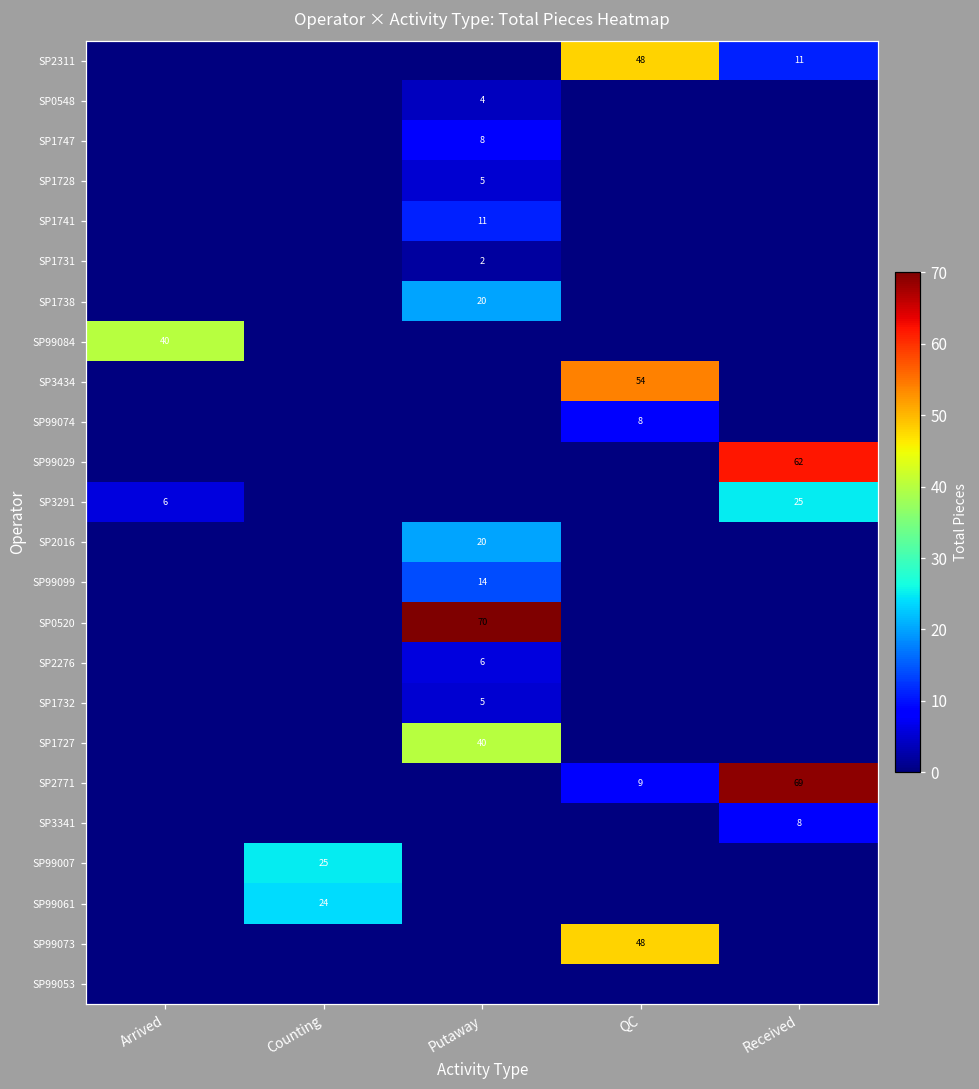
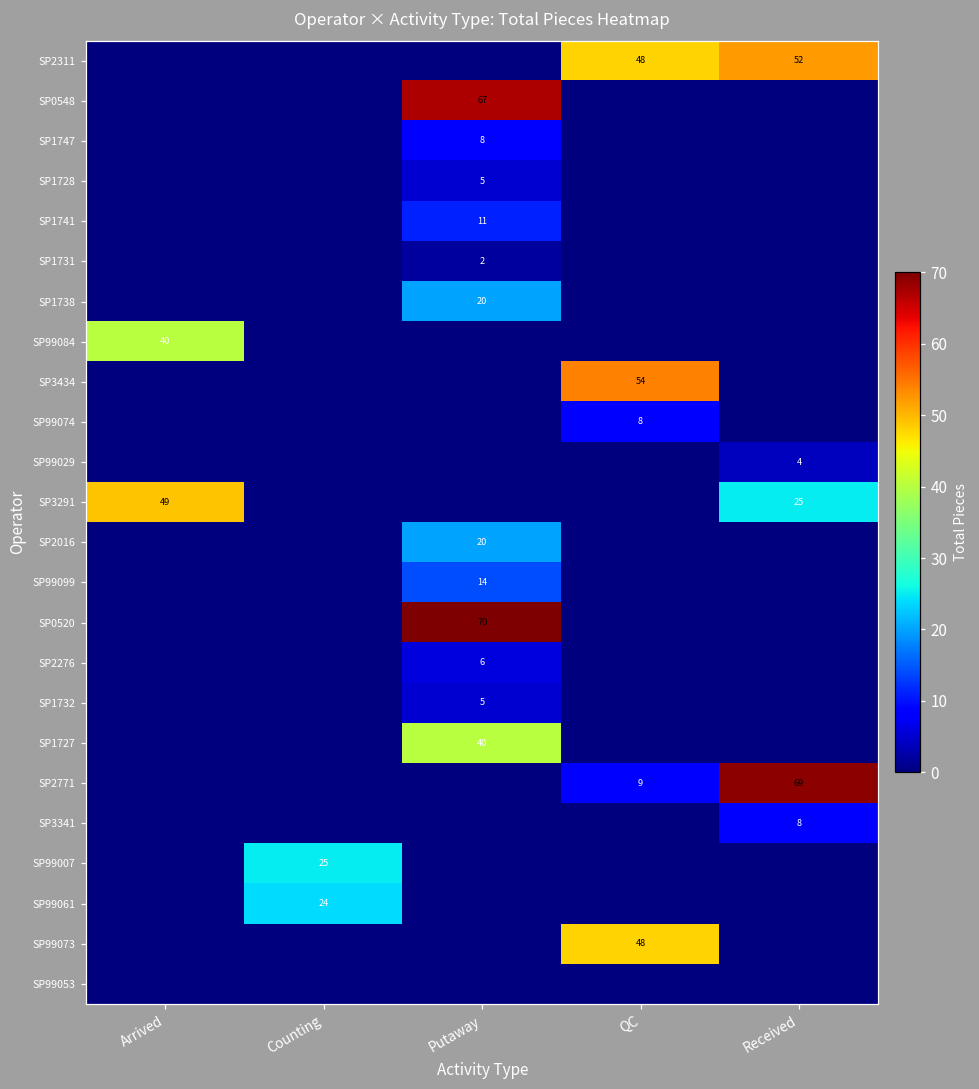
  {
    "SP2311": {
      "QC": 48,
-     "Received": 11
+     "Received": 52
    },
    "SP0548": {
-     "Putaway": 4
+     "Putaway": 67
    },
    "SP1747": {
      "Putaway": 8
    },
    "SP1728": {
      "Putaway": 5
    },
    "SP1741": {
      "Putaway": 11
    },
    "SP1731": {
      "Putaway": 2
    },
    "SP1738": {
      "Putaway": 20
    },
    "SP99084": {
      "Arrived": 40
    },
    "SP3434": {
      "QC": 54
    },
    "SP99074": {
      "QC": 8
    },
    "SP99029": {
-     "Received": 62
+     "Received": 4
    },
    "SP3291": {
-     "Arrived": 6,
+     "Arrived": 49,
      "Received": 25
    },
    "SP2016": {
      "Putaway": 20
    },
    "SP99099": {
      "Putaway": 14
    },
    "SP0520": {
      "Putaway": 70
    },
    "SP2276": {
      "Putaway": 6
    },
    "SP1732": {
      "Putaway": 5
    },
    "SP1727": {
      "Putaway": 40
    },
    "SP2771": {
      "QC": 9,
      "Received": 69
    },
    "SP3341": {
      "Received": 8
    },
    "SP99007": {
      "Counting": 25
    },
    "SP99061": {
      "Counting": 24
    },
    "SP99073": {
      "QC": 48
    }
  }
